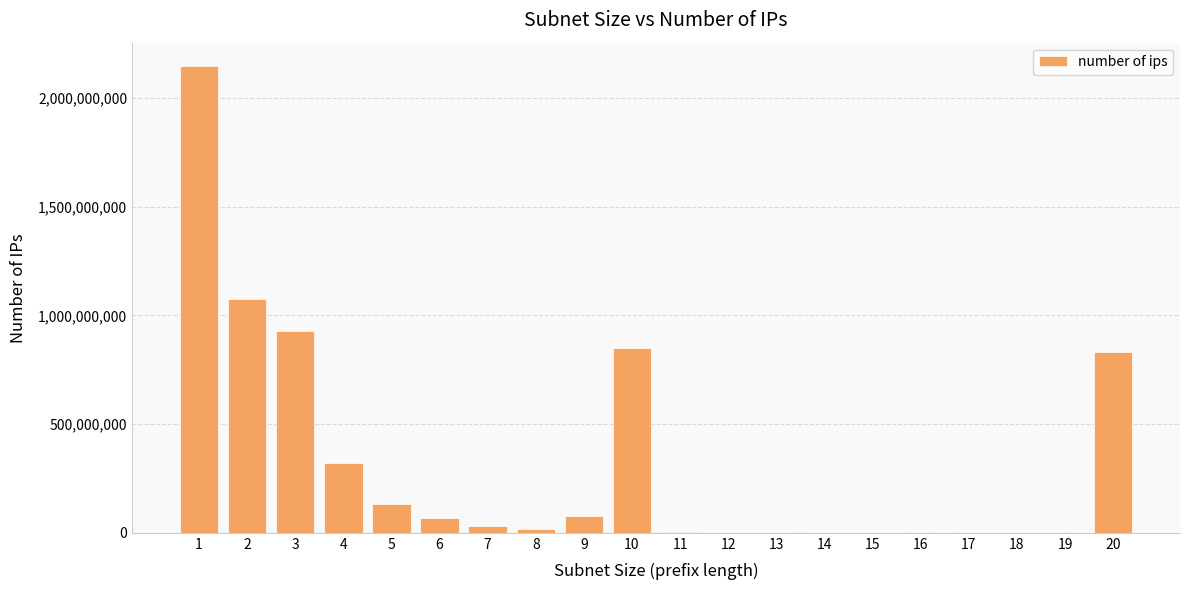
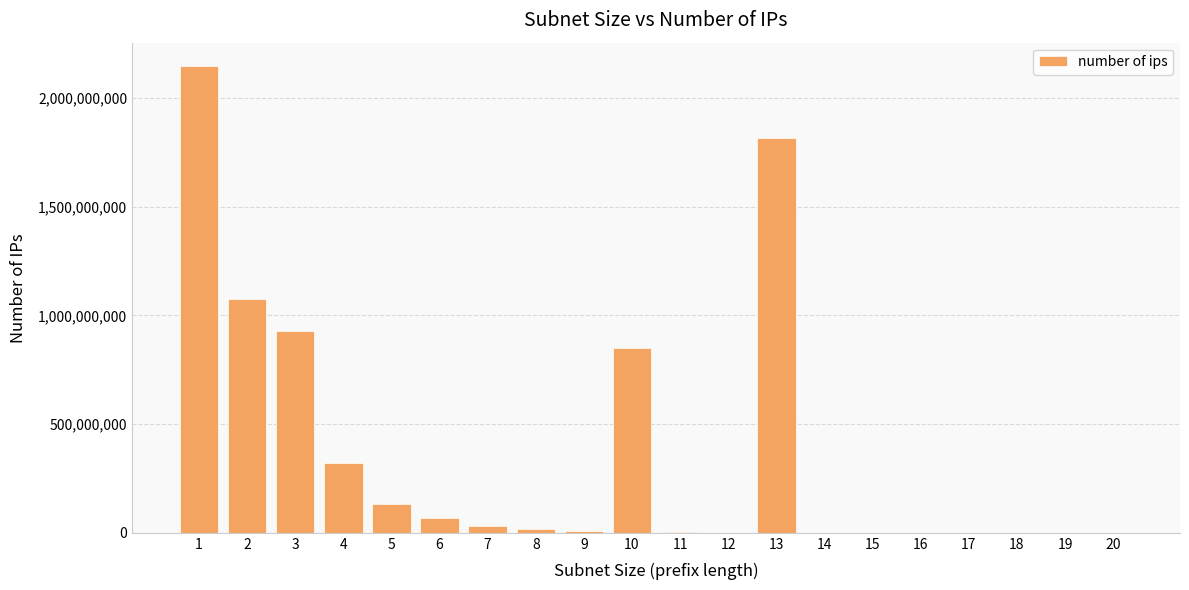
  {
    "1": "2,150,000,000",
    "2": "1,070,000,000",
    "3": "930,000,000",
    "4": "320,000,000",
    "5": "130,000,000",
    "6": "70,000,000",
    "7": "30,000,000",
    "8": "20,000,000",
-   "9": "80,000,000",
+   "9": "10,000,000",
    "10": "850,000,000",
-   "13": "0",
-   "20": "830,000,000"
+   "13": "1,820,000,000",
+   "20": "0"
  }
